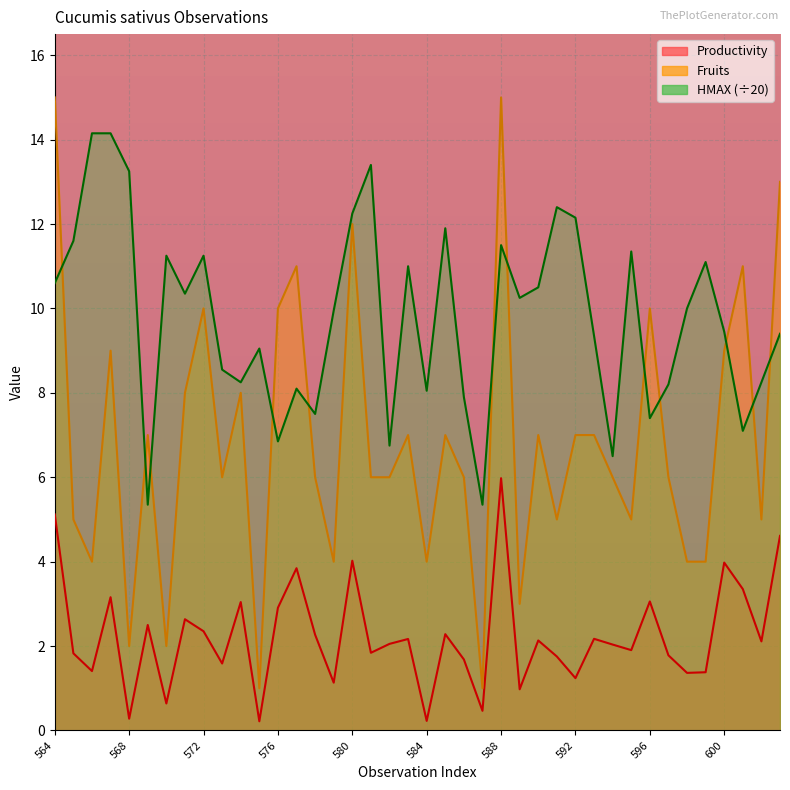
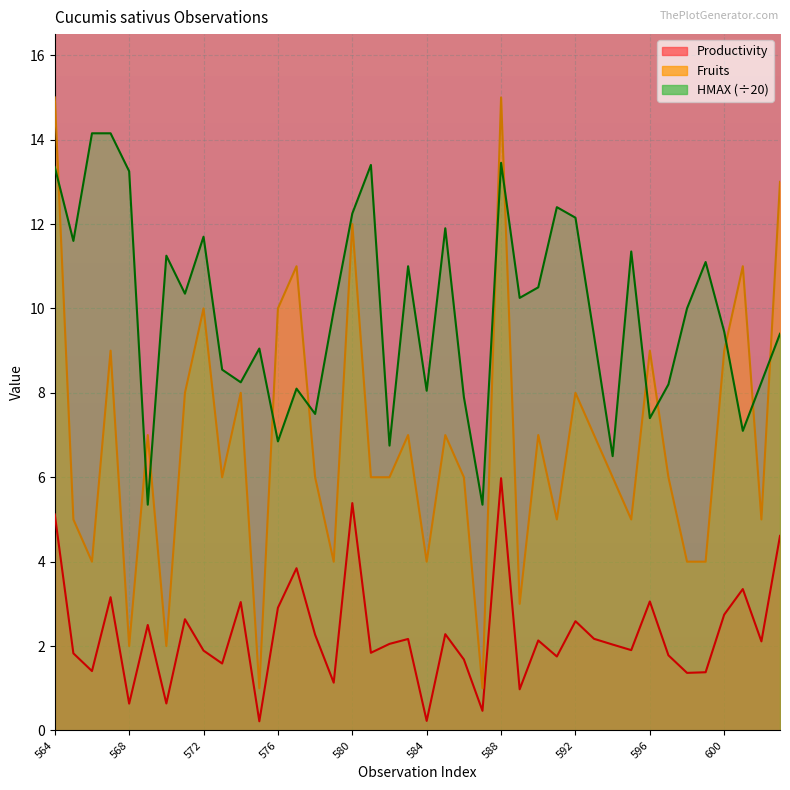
  {
    "Productivity": {
      "564": 5.1,
-     "568": 0.3,
-     "572": 2.4,
+     "568": 0.6,
+     "572": 1.9,
      "576": 2.9,
-     "580": 4.0,
+     "580": 5.4,
      "584": 0.2,
      "588": 6.0,
-     "592": 1.2,
+     "592": 2.6,
      "596": 3.1,
-     "600": 4.0
+     "600": 2.7
    },
    "Fruits": {
      "564": 15,
      "568": 2,
      "572": 10,
      "576": 10,
      "580": 12,
      "584": 4,
      "588": 15,
-     "592": 7,
-     "596": 10,
+     "592": 8,
+     "596": 9,
      "600": 9
    },
    "HMAX (÷20)": {
-     "564": 10.6,
+     "564": 13.4,
      "568": 13.3,
-     "572": 11.3,
+     "572": 11.7,
      "576": 6.9,
      "580": 12.3,
      "584": 8.1,
-     "588": 11.5,
+     "588": 13.5,
      "592": 12.2,
      "596": 7.4,
      "600": 9.5
    }
  }
